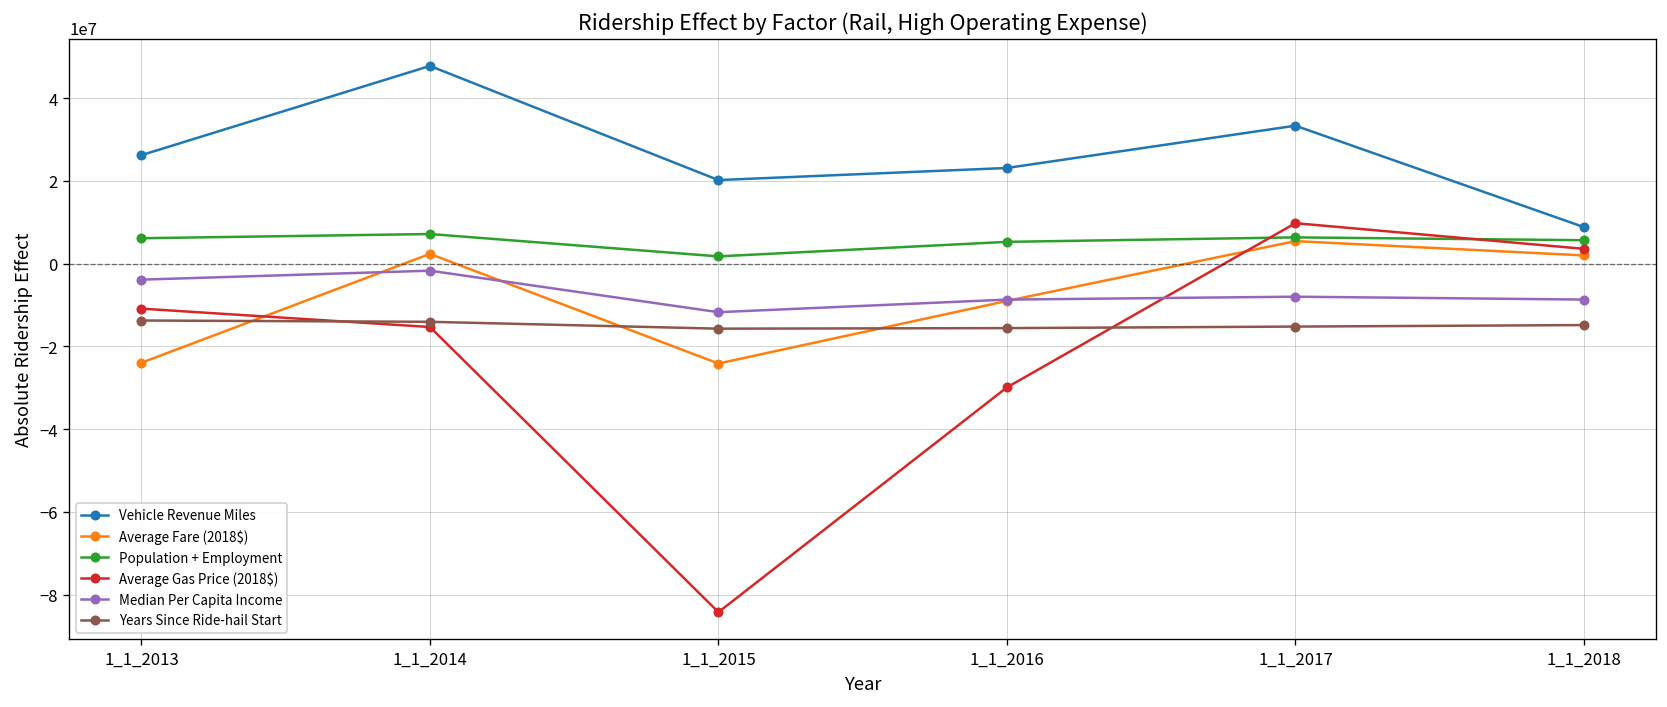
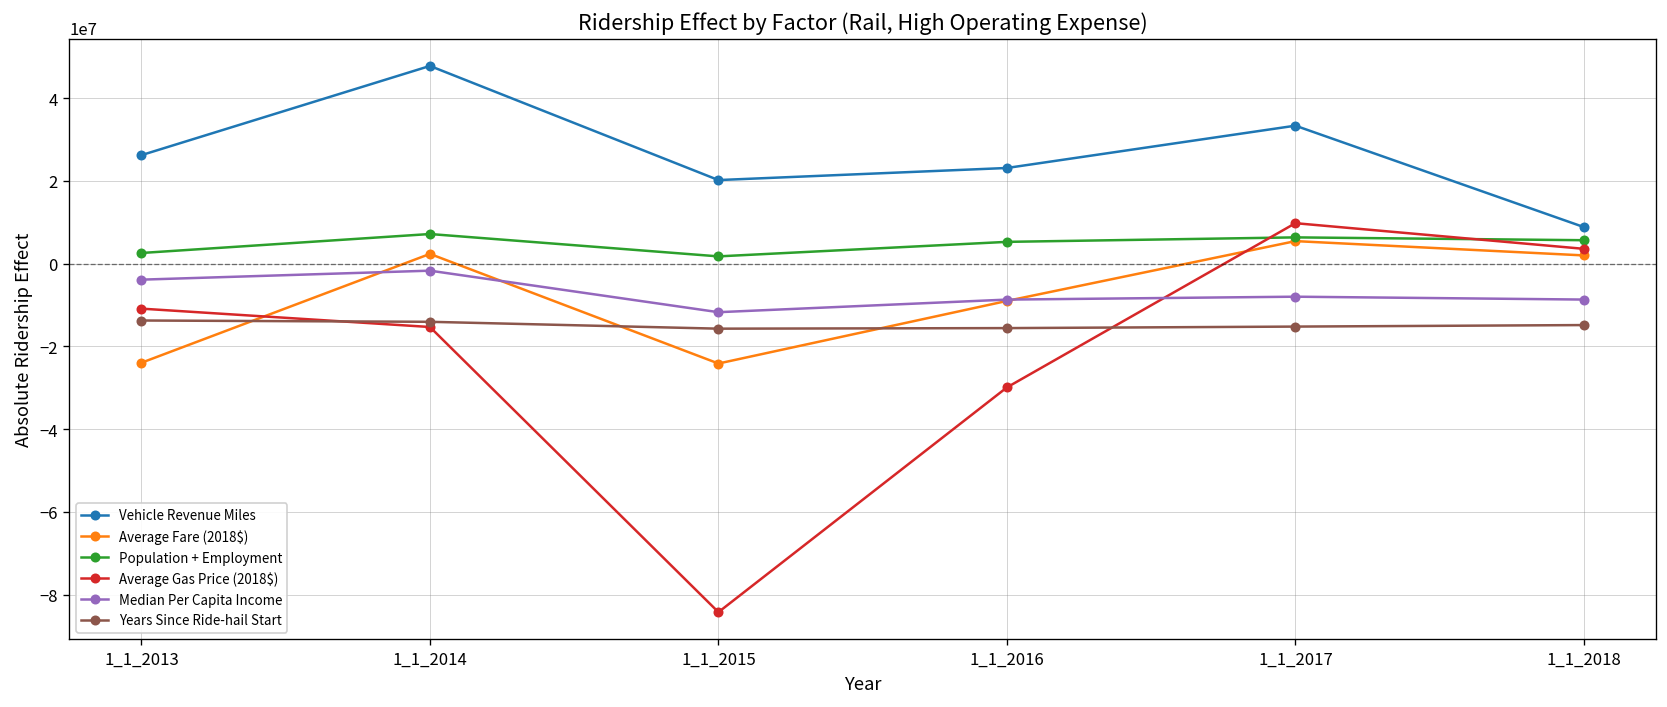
  {
    "Vehicle Revenue Miles": {
      "1_1_2013": 26000000,
      "1_1_2014": 48000000,
      "1_1_2015": 20000000,
      "1_1_2016": 23000000,
      "1_1_2017": 33000000,
      "1_1_2018": 9000000
    },
    "Average Fare (2018$)": {
      "1_1_2013": -24000000,
      "1_1_2014": 2000000,
      "1_1_2015": -24000000,
      "1_1_2017": 5000000,
      "1_1_2018": 2000000
    },
    "Population + Employment": {
-     "1_1_2013": 6000000,
+     "1_1_2013": 3000000,
      "1_1_2014": 7000000,
      "1_1_2015": 2000000,
      "1_1_2016": 5000000,
      "1_1_2017": 6000000,
      "1_1_2018": 6000000
    },
    "Average Gas Price (2018$)": {
      "1_1_2013": -11000000,
      "1_1_2014": -15000000,
      "1_1_2015": -84000000,
      "1_1_2016": -30000000,
      "1_1_2017": 10000000,
      "1_1_2018": 4000000
    },
    "Median Per Capita Income": {
      "1_1_2013": -4000000,
      "1_1_2014": -2000000,
      "1_1_2015": -12000000,
      "1_1_2017": -8000000,
      "1_1_2018": -9000000
    },
    "Years Since Ride-hail Start": {
      "1_1_2013": -14000000,
      "1_1_2014": -14000000,
      "1_1_2015": -16000000,
      "1_1_2016": -16000000,
      "1_1_2017": -15000000,
      "1_1_2018": -15000000
    }
  }
